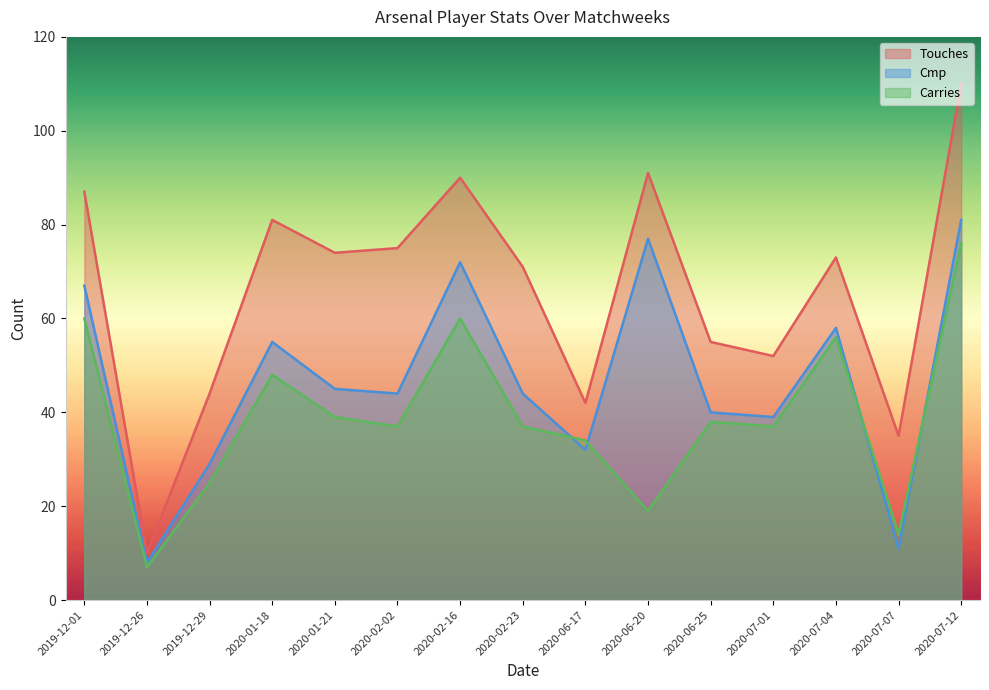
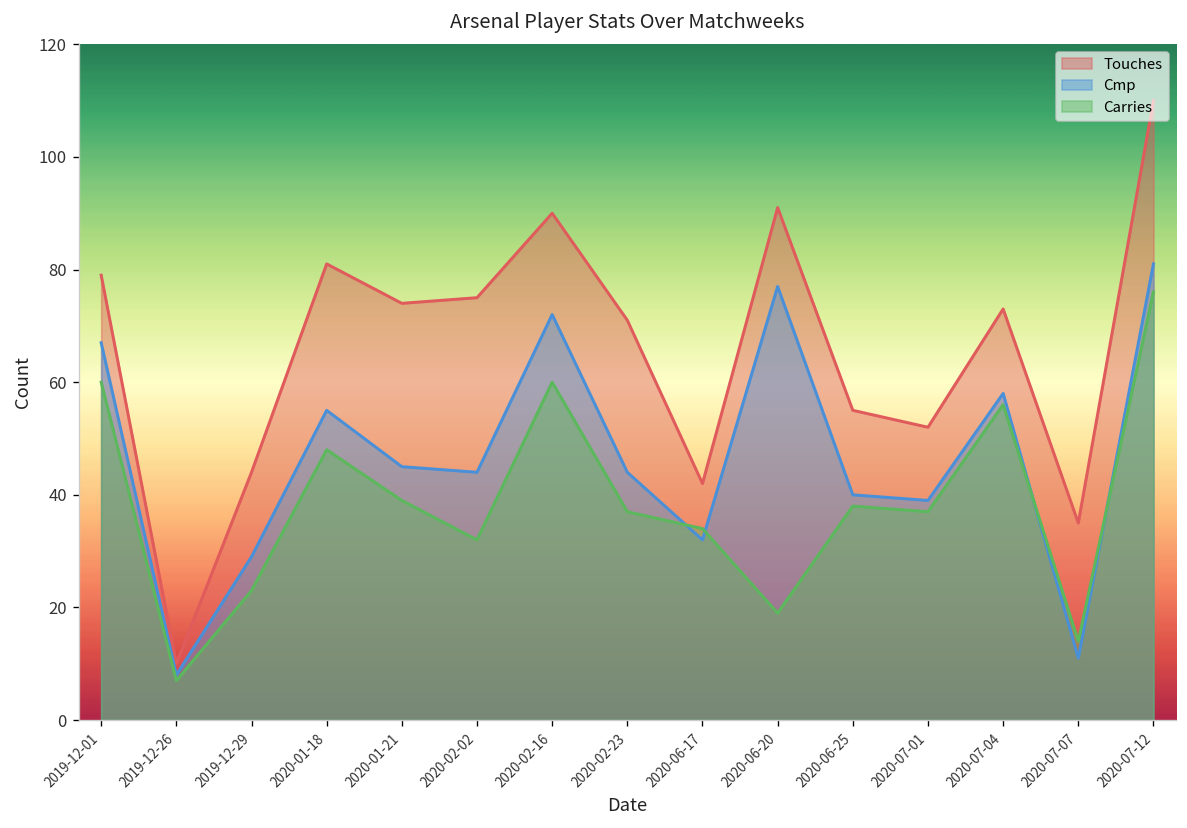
  {
    "Touches": {
-     "2019-12-01": 87,
+     "2019-12-01": 79,
      "2019-12-26": 10,
      "2019-12-29": 44,
      "2020-01-18": 81,
      "2020-01-21": 74,
      "2020-02-02": 75,
      "2020-02-16": 90,
      "2020-02-23": 71,
      "2020-06-17": 42,
      "2020-06-20": 91,
      "2020-06-25": 55,
      "2020-07-01": 52,
      "2020-07-04": 73,
      "2020-07-07": 35
    },
    "Cmp": {
      "2019-12-01": 67,
      "2019-12-26": 8,
      "2019-12-29": 29,
      "2020-01-18": 55,
      "2020-01-21": 45,
      "2020-02-02": 44,
      "2020-02-16": 72,
      "2020-02-23": 44,
      "2020-06-17": 32,
      "2020-06-20": 77,
      "2020-06-25": 40,
      "2020-07-01": 39,
      "2020-07-04": 58,
      "2020-07-07": 11,
      "2020-07-12": 81
    },
    "Carries": {
      "2019-12-01": 60,
      "2019-12-26": 7,
-     "2019-12-29": 25,
+     "2019-12-29": 23,
      "2020-01-18": 48,
      "2020-01-21": 39,
-     "2020-02-02": 37,
+     "2020-02-02": 32,
      "2020-02-16": 60,
      "2020-02-23": 37,
      "2020-06-17": 34,
      "2020-06-20": 19,
      "2020-06-25": 38,
      "2020-07-01": 37,
      "2020-07-04": 56,
      "2020-07-07": 14,
      "2020-07-12": 76
    }
  }
